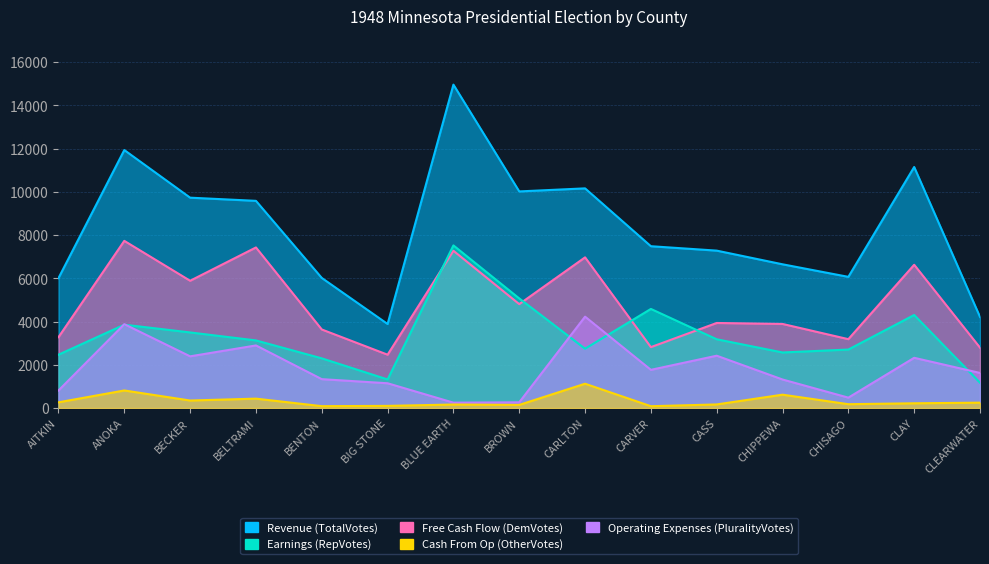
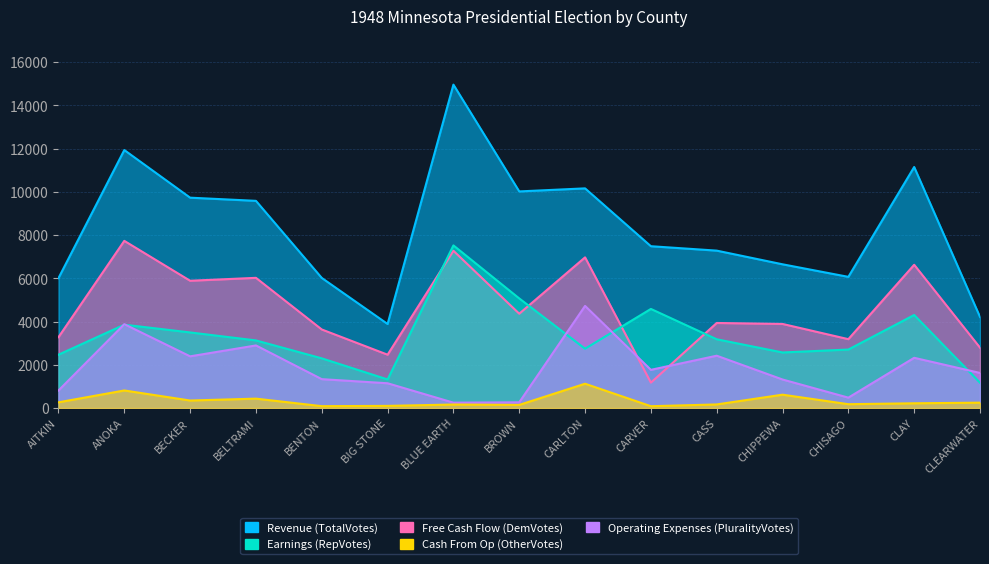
  {
    "Free Cash Flow (DemVotes)": {
      "AITKIN": 3300,
      "ANOKA": 7700,
      "BECKER": 5900,
-     "BELTRAMI": 7400,
+     "BELTRAMI": 6000,
      "BENTON": 3600,
      "BIG STONE": 2500,
      "BLUE EARTH": 7300,
-     "BROWN": 4800,
+     "BROWN": 4400,
      "CARLTON": 7000,
-     "CARVER": 2800,
+     "CARVER": 1200,
      "CASS": 3900,
      "CHIPPEWA": 3900,
      "CHISAGO": 3200,
      "CLAY": 6600,
      "CLEARWATER": 2800
    },
    "Operating Expenses (PluralityVotes)": {
      "AITKIN": 800,
      "BECKER": 2400,
      "BELTRAMI": 2900,
      "BENTON": 1300,
      "BIG STONE": 1100,
      "BROWN": 300,
-     "CARLTON": 4200,
+     "CARLTON": 4700,
      "CARVER": 1800,
      "CASS": 2400,
      "CHIPPEWA": 1300,
      "CHISAGO": 500,
      "CLAY": 2300,
      "CLEARWATER": 1600
    },
    "Cash From Op (OtherVotes)": {
      "AITKIN": 300,
      "ANOKA": 800,
      "BECKER": 300,
      "BELTRAMI": 400,
      "BENTON": 100,
      "BIG STONE": 100,
      "BROWN": 100,
      "CARLTON": 1100,
      "CARVER": 100,
      "CASS": 200,
      "CHIPPEWA": 600,
      "CHISAGO": 200,
      "CLAY": 200,
      "CLEARWATER": 200
    }
  }
